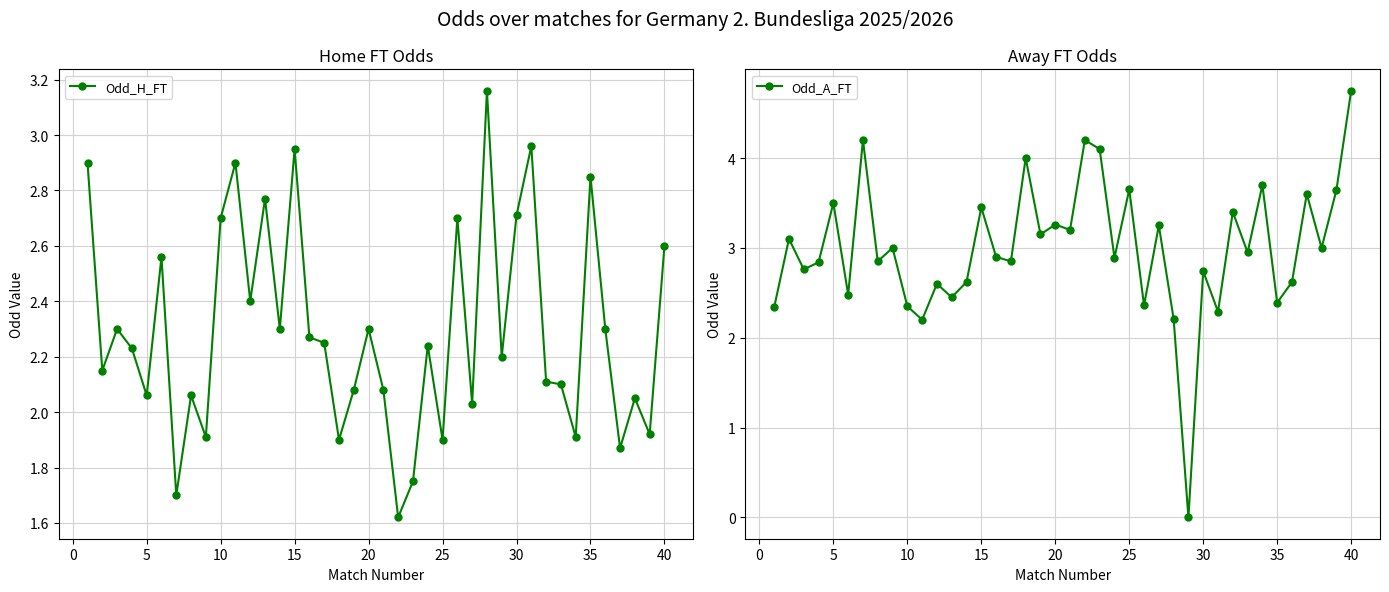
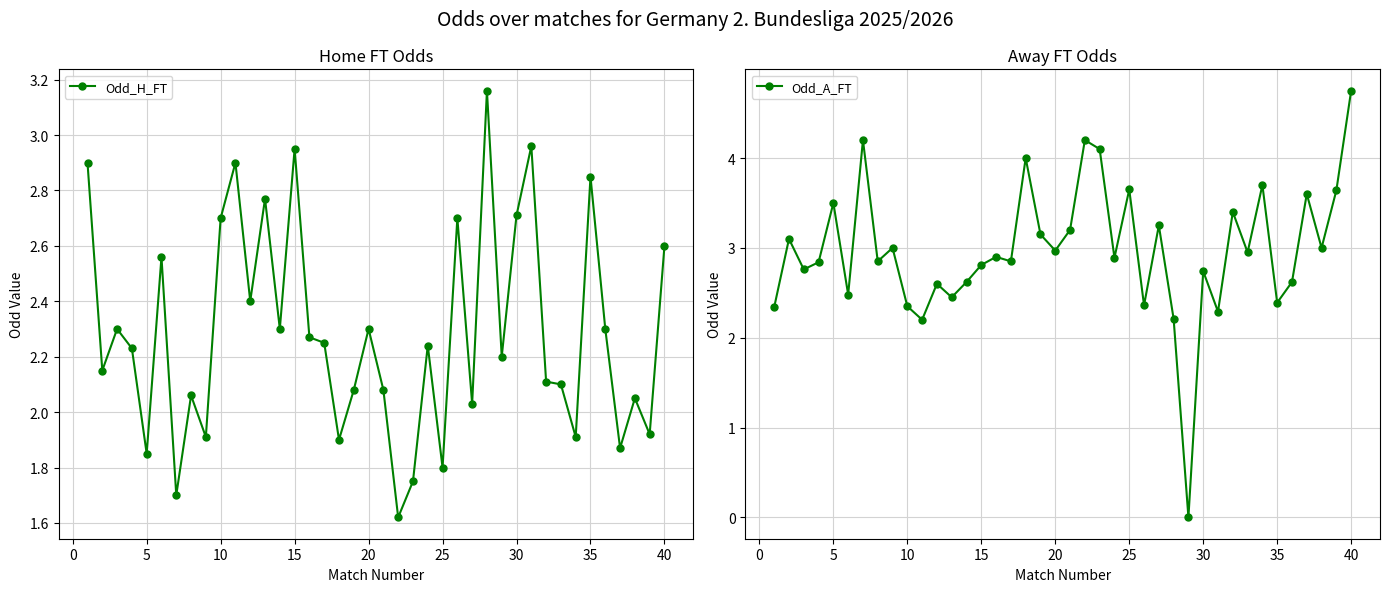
  {
    "Home FT Odds": {
-     "5": 2.06,
+     "5": 1.85,
      "10": 2.70,
      "15": 2.95,
      "20": 2.30,
-     "25": 1.9,
+     "25": 1.8,
      "30": 2.71,
      "35": 2.85,
      "40": 2.60
    },
    "Away FT Odds": {
      "5": 3.5,
      "10": 2.4,
-     "15": 3.5,
-     "20": 3.3,
+     "15": 2.8,
+     "20": 3.0,
      "25": 3.7,
      "30": 2.7,
      "35": 2.4,
      "40": 4.8
    }
  }
